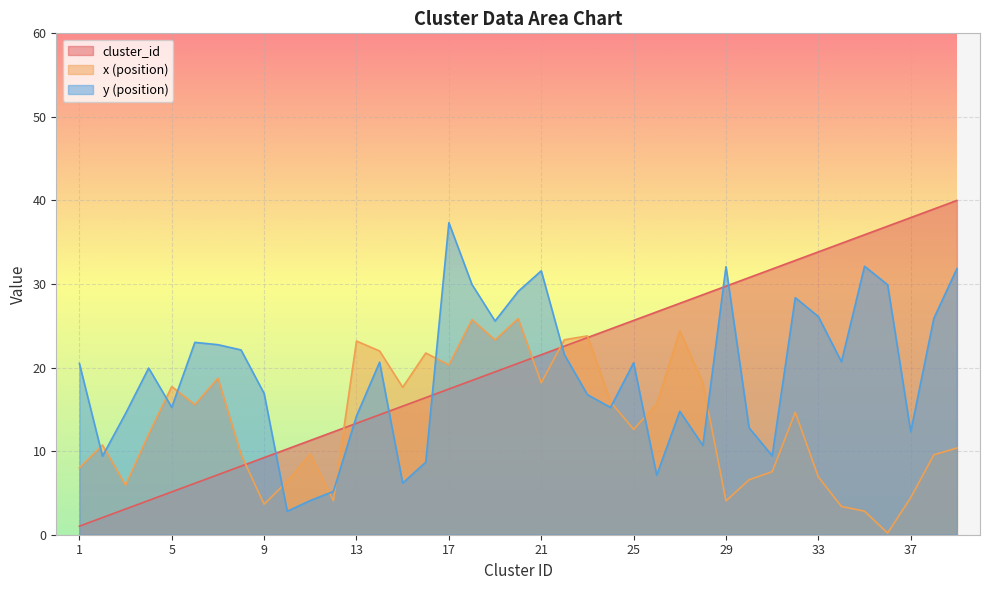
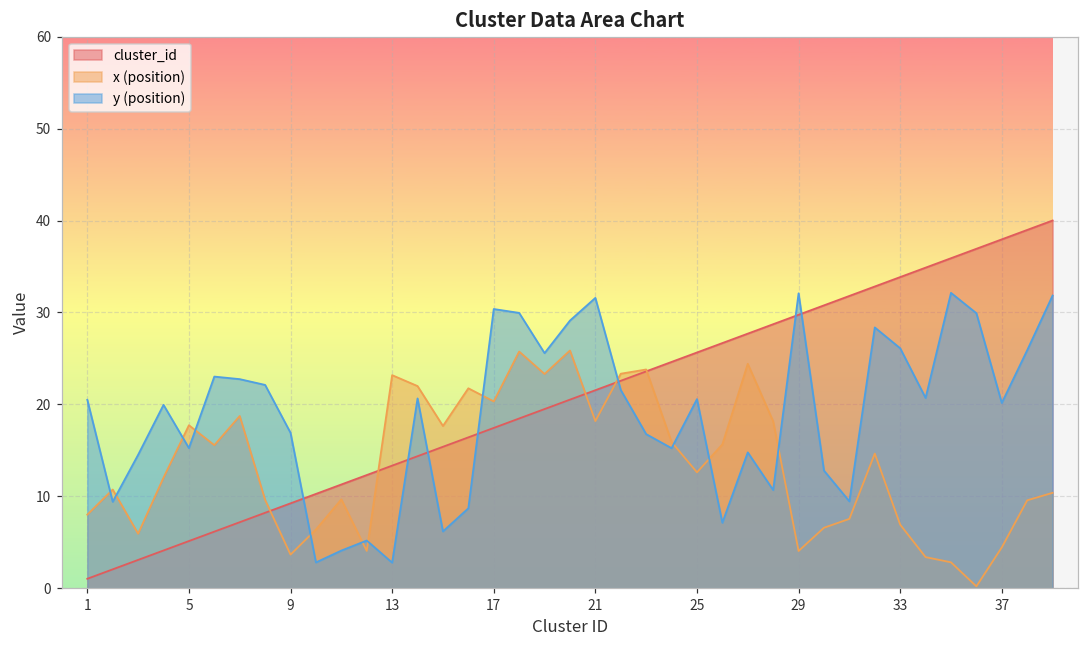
  {
    "y (position)": {
      "1": 20,
      "5": 15,
      "9": 17,
-     "13": 14,
-     "17": 37,
+     "13": 3,
+     "17": 30,
      "21": 32,
      "25": 21,
      "29": 32,
      "33": 26,
-     "37": 12
+     "37": 20
    }
  }
